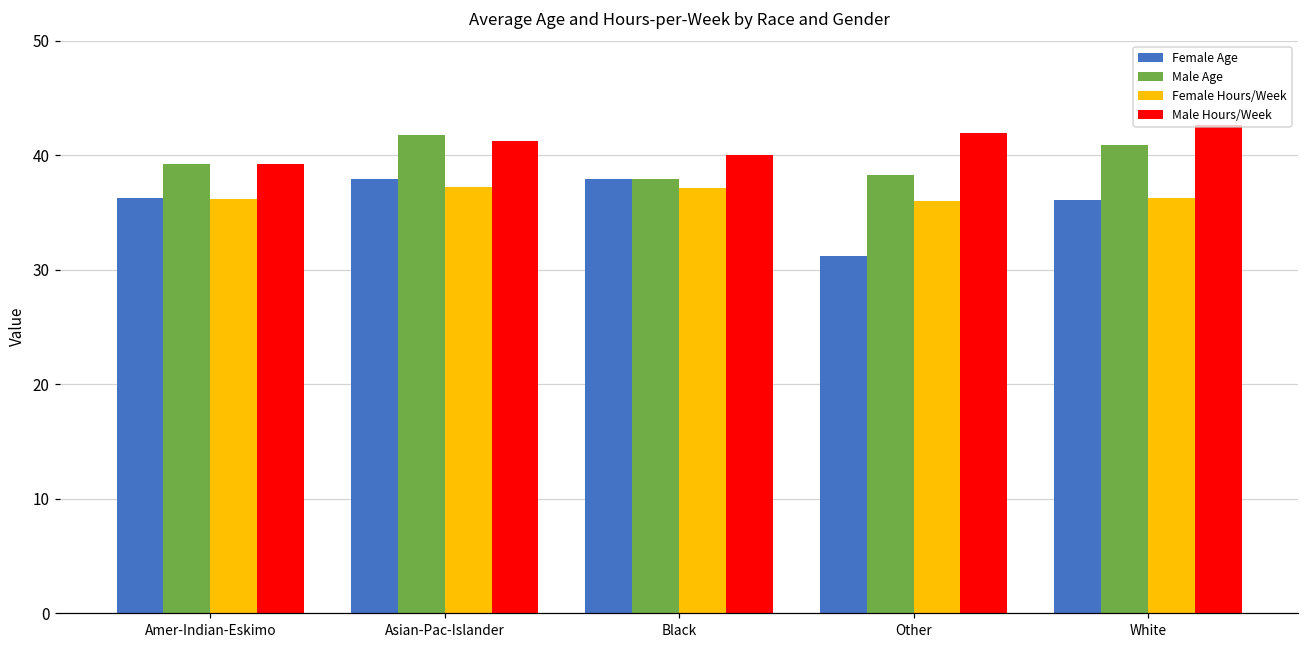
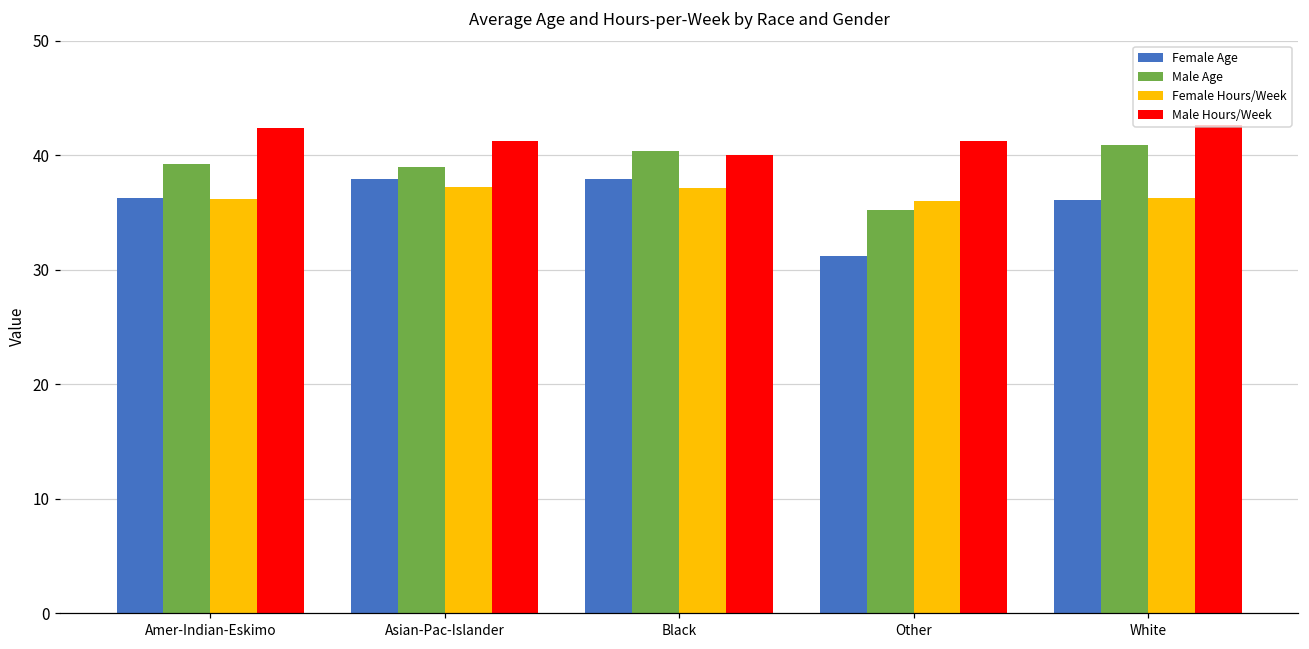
  {
    "Female Age": {
      "Amer-Indian-Eskimo": 36.2,
      "Asian-Pac-Islander": 37.9,
      "Black": 37.9,
      "Other": 31.2,
      "White": 36.1
    },
    "Male Age": {
      "Amer-Indian-Eskimo": 39.2,
-     "Asian-Pac-Islander": 41.8,
-     "Black": 37.9,
-     "Other": 38.3,
+     "Asian-Pac-Islander": 39.0,
+     "Black": 40.4,
+     "Other": 35.2,
      "White": 40.9
    },
    "Female Hours/Week": {
      "Amer-Indian-Eskimo": 36.2,
      "Asian-Pac-Islander": 37.2,
      "Black": 37.1,
      "Other": 36.0,
      "White": 36.2
    },
    "Male Hours/Week": {
-     "Amer-Indian-Eskimo": 39.2,
+     "Amer-Indian-Eskimo": 42.3,
      "Asian-Pac-Islander": 41.2,
      "Black": 40.0,
-     "Other": 42.0,
+     "Other": 41.2,
      "White": 42.7
    }
  }
